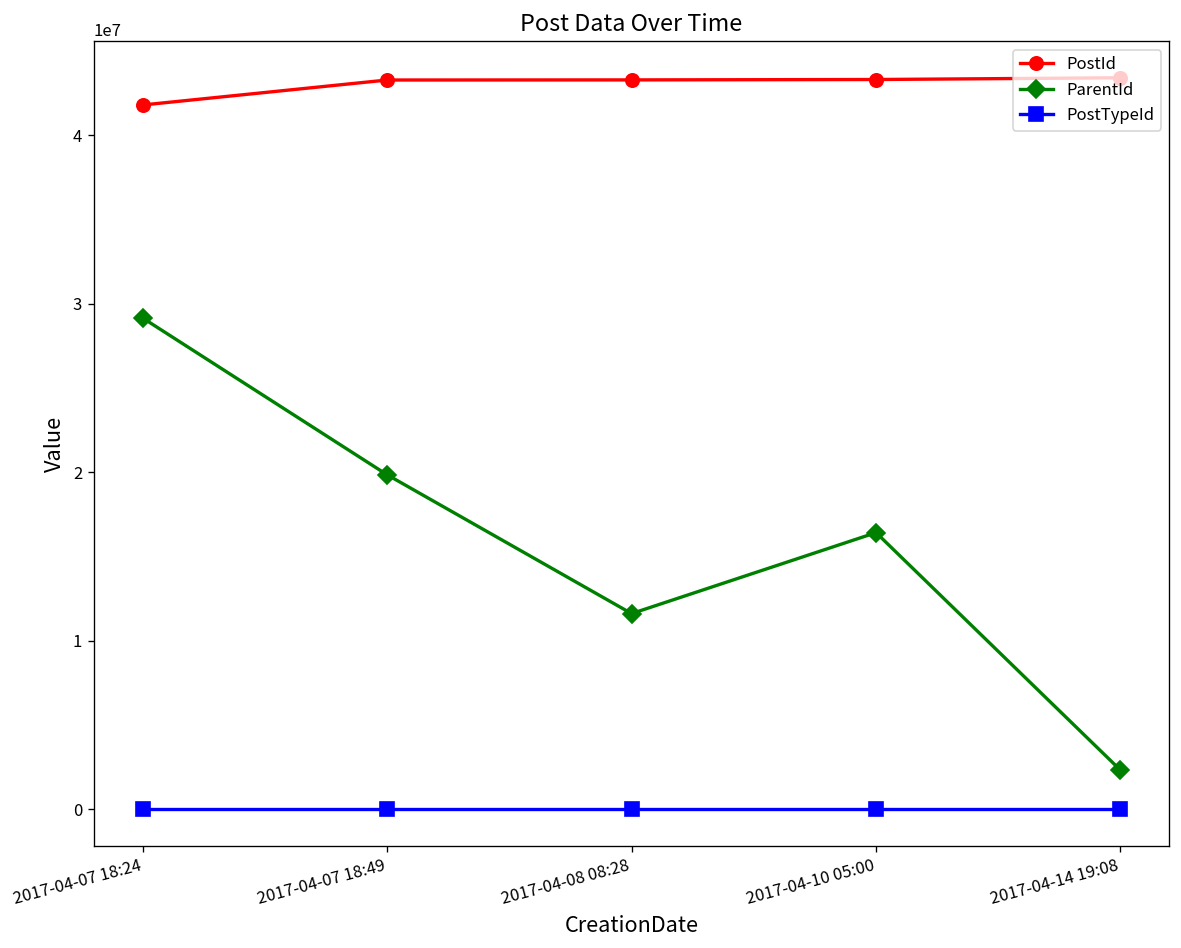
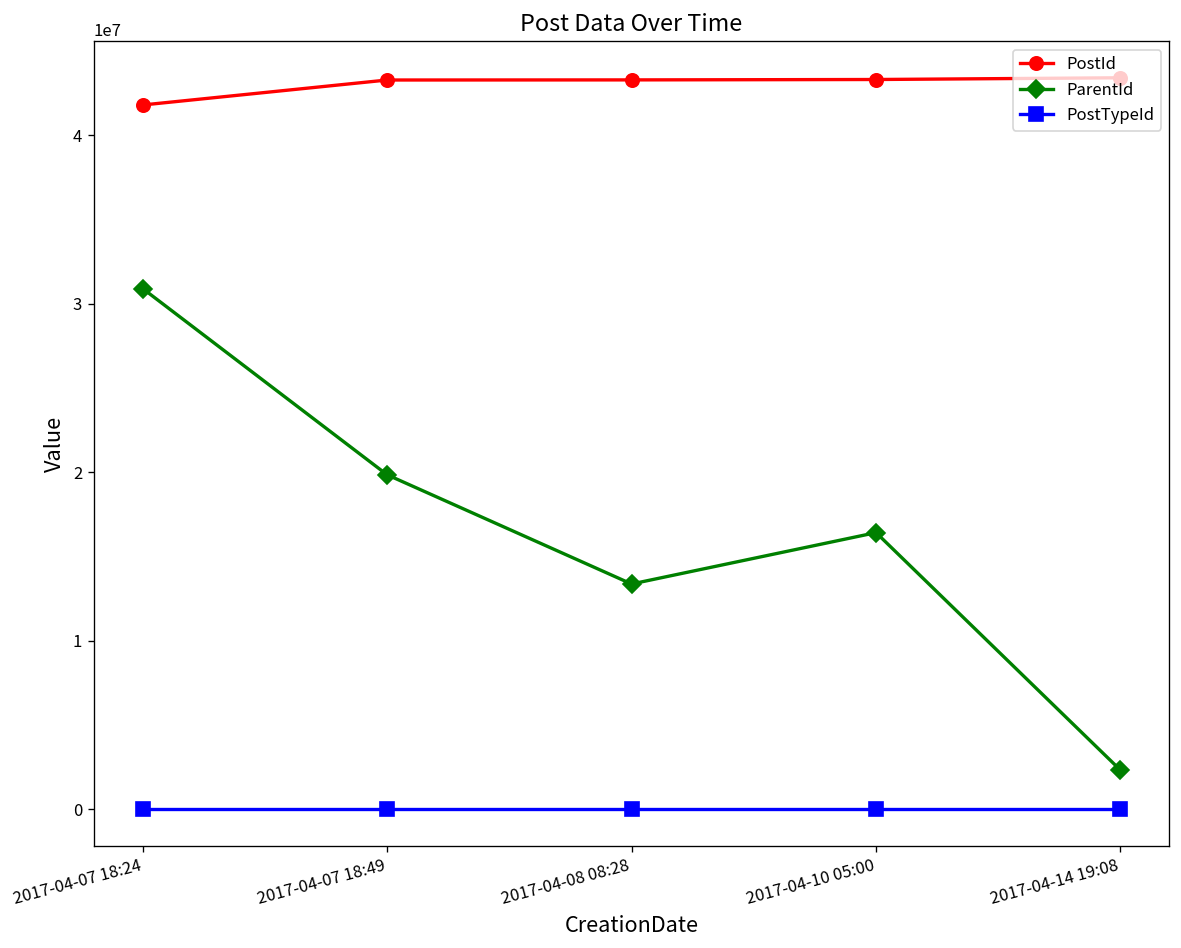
  {
    "PostId": {
      "2017-04-07 18:24": 41800000,
      "2017-04-07 18:49": 43300000,
      "2017-04-08 08:28": 43300000,
      "2017-04-10 05:00": 43300000
    },
    "ParentId": {
-     "2017-04-07 18:24": 29200000,
+     "2017-04-07 18:24": 30900000,
      "2017-04-07 18:49": 19900000,
-     "2017-04-08 08:28": 11600000,
+     "2017-04-08 08:28": 13400000,
      "2017-04-10 05:00": 16400000,
      "2017-04-14 19:08": 2300000
    },
    "PostTypeId": {
      "2017-04-07 18:24": 0,
      "2017-04-07 18:49": 0,
      "2017-04-08 08:28": 0,
      "2017-04-10 05:00": 0,
      "2017-04-14 19:08": 0
    }
  }
